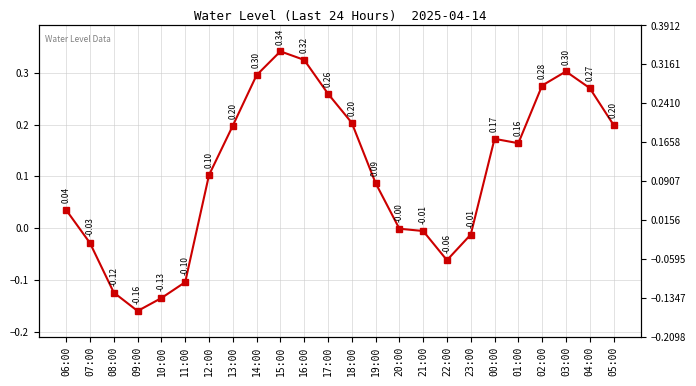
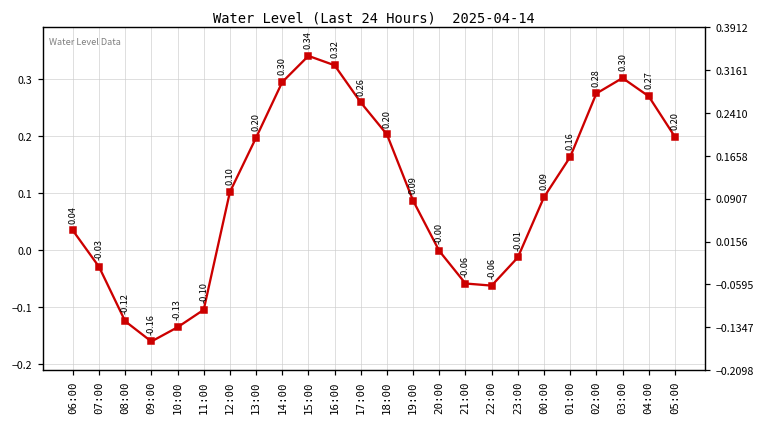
  {
    "06:00": 0.04,
    "07:00": -0.03,
    "08:00": -0.12,
    "09:00": -0.16,
    "10:00": -0.13,
    "11:00": -0.10,
    "12:00": 0.10,
    "13:00": 0.20,
    "14:00": 0.30,
    "15:00": 0.34,
    "16:00": 0.32,
    "17:00": 0.26,
    "18:00": 0.20,
    "19:00": 0.09,
    "20:00": -0.00,
-   "21:00": -0.01,
+   "21:00": -0.06,
    "22:00": -0.06,
    "23:00": -0.01,
-   "00:00": 0.17,
+   "00:00": 0.09,
    "01:00": 0.16,
    "02:00": 0.28,
    "03:00": 0.30,
    "04:00": 0.27,
    "05:00": 0.20
  }
